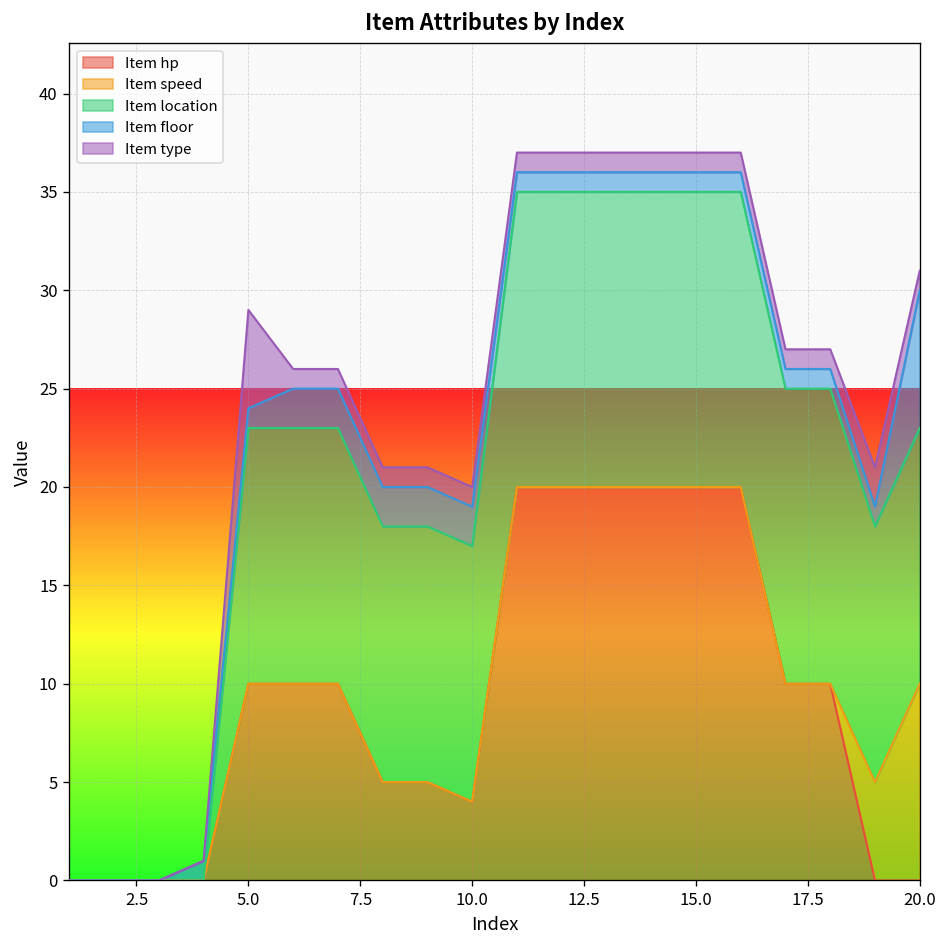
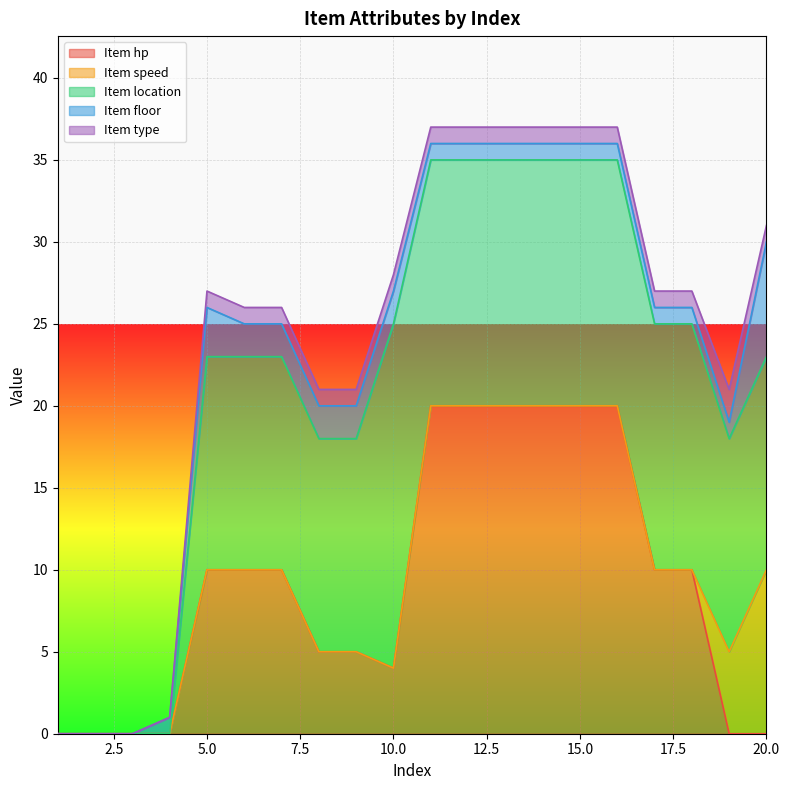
  {
    "Item hp": {
      "20.0": 0
    },
    "Item speed": {
      "20.0": 10
    },
    "Item location": {
      "5.0": 13,
-     "10.0": 13,
+     "10.0": 21,
      "15.0": 15,
      "20.0": 13
    },
    "Item floor": {
-     "5.0": 1,
+     "5.0": 3,
      "10.0": 2,
      "15.0": 1,
      "20.0": 7
    },
    "Item type": {
-     "5.0": 5,
+     "5.0": 1,
      "10.0": 1,
      "15.0": 1,
      "20.0": 1
    }
  }
